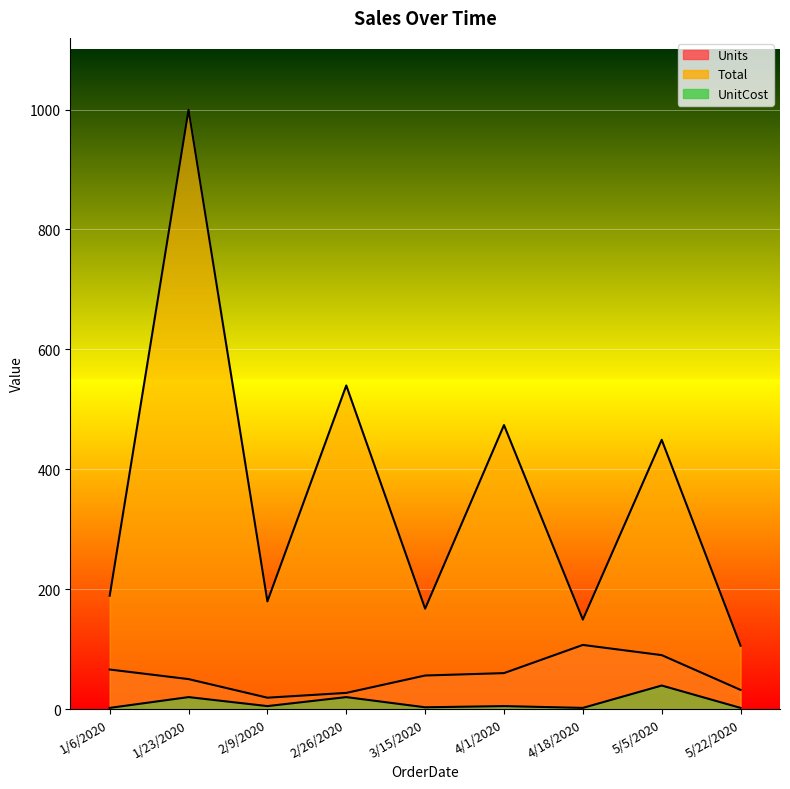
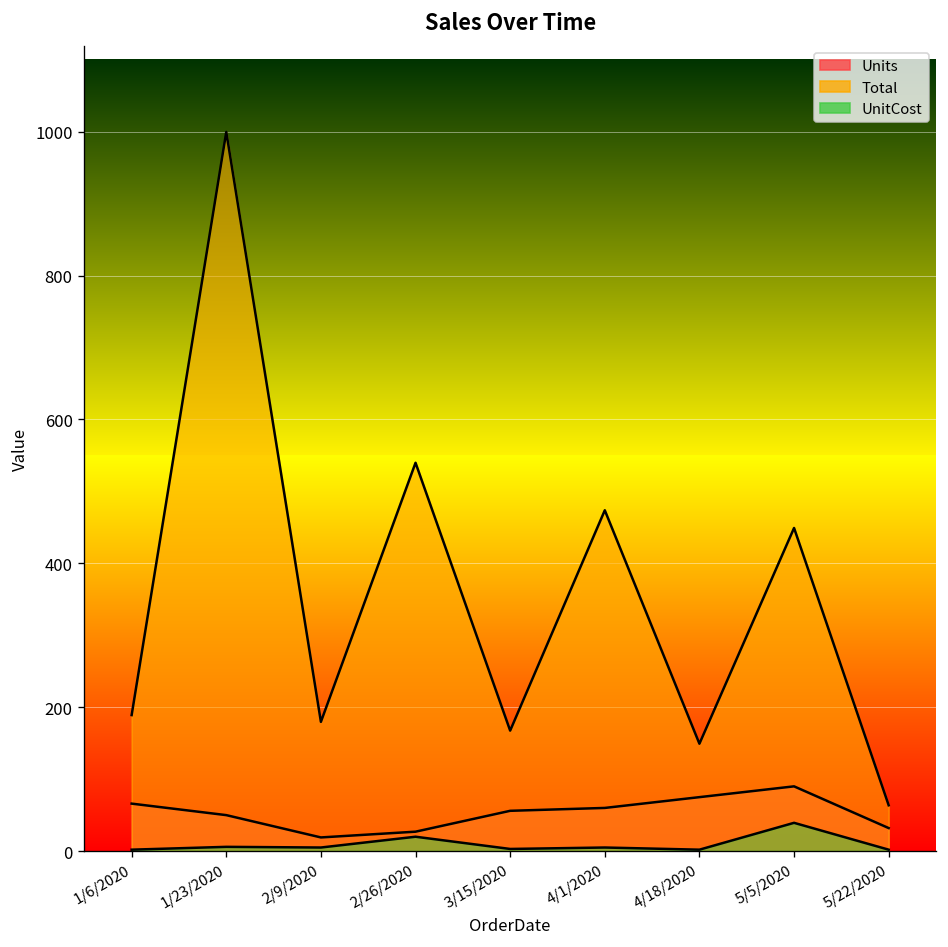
  {
    "Units": {
      "1/6/2020": 70,
      "1/23/2020": 50,
      "2/9/2020": 20,
      "2/26/2020": 30,
      "3/15/2020": 60,
      "4/1/2020": 60,
-     "4/18/2020": 110,
+     "4/18/2020": 80,
      "5/5/2020": 90,
      "5/22/2020": 30
    },
    "Total": {
      "1/6/2020": 190,
      "1/23/2020": 1000,
      "2/9/2020": 180,
      "2/26/2020": 540,
      "3/15/2020": 170,
      "4/1/2020": 470,
      "4/18/2020": 150,
      "5/5/2020": 450,
-     "5/22/2020": 110
+     "5/22/2020": 60
    },
    "UnitCost": {
      "1/6/2020": 0,
-     "1/23/2020": 20,
+     "1/23/2020": 10,
      "2/9/2020": 0,
      "2/26/2020": 20,
      "3/15/2020": 0,
      "4/1/2020": 0,
      "4/18/2020": 0,
      "5/5/2020": 40,
      "5/22/2020": 0
    }
  }
